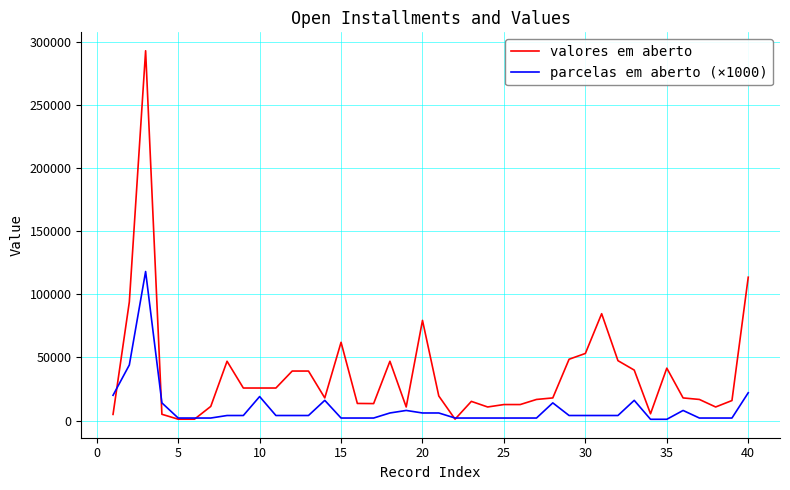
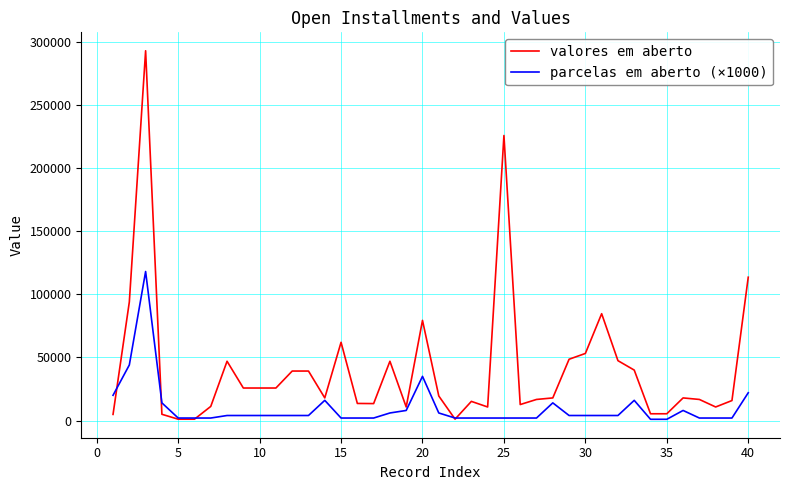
  {
    "valores em aberto": {
      "10": 26000,
      "15": 62000,
      "20": 79000,
-     "25": 13000,
+     "25": 226000,
      "30": 53000,
-     "35": 41000,
+     "35": 5000,
      "40": 113000
    },
    "parcelas em aberto (×1000)": {
-     "10": 19000,
+     "10": 4000,
      "15": 2000,
-     "20": 6000,
+     "20": 35000,
      "25": 2000,
      "30": 4000,
      "35": 1000,
      "40": 22000
    }
  }
